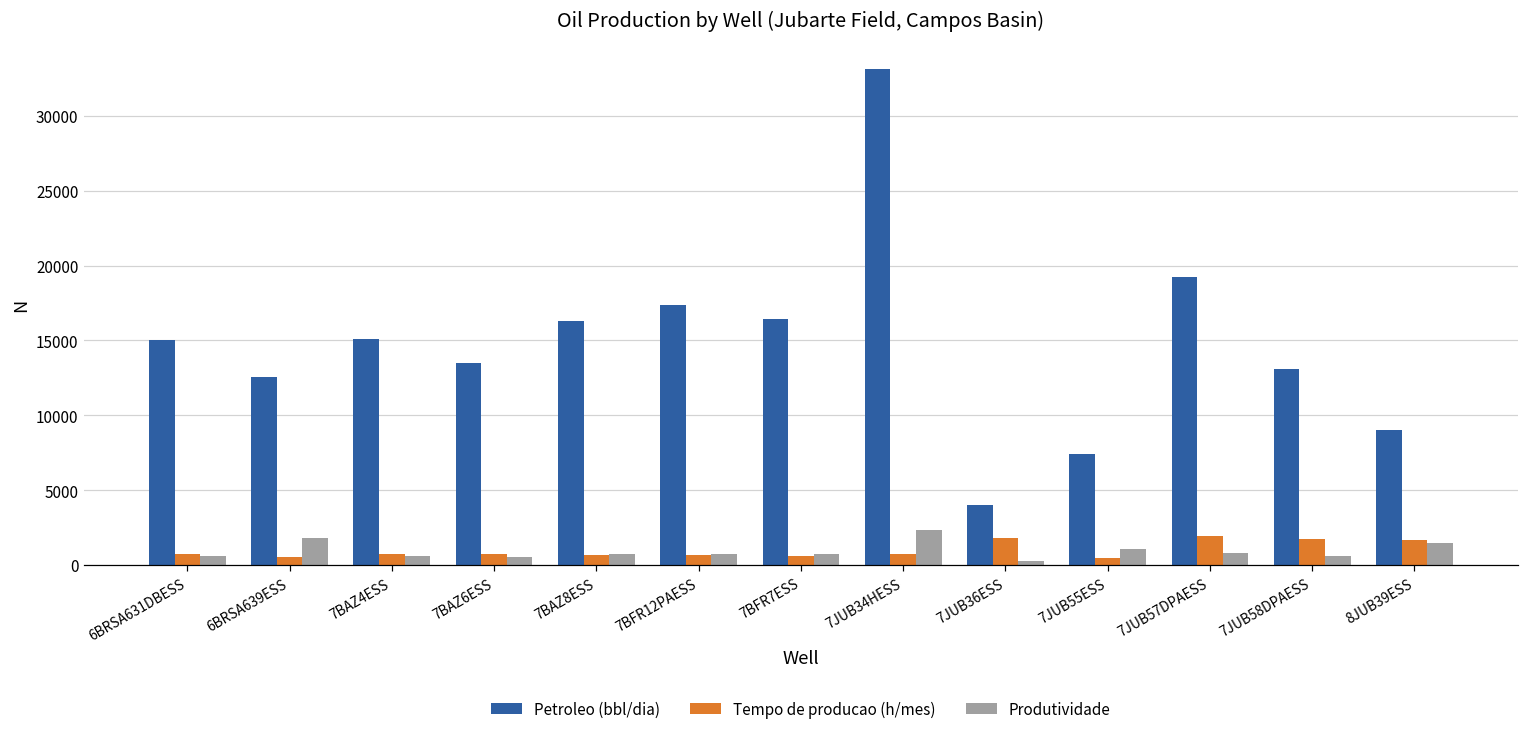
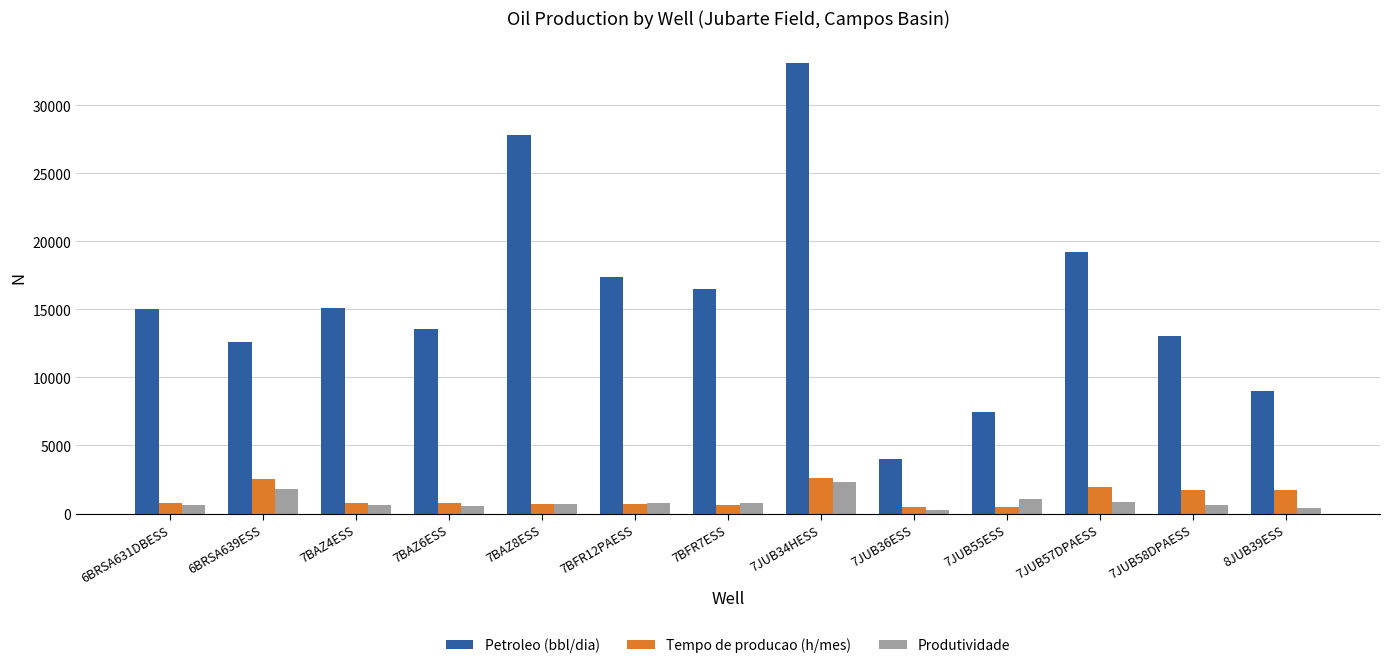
  {
    "Petroleo (bbl/dia)": {
      "6BRSA631DBESS": 15000,
      "6BRSA639ESS": 12600,
      "7BAZ4ESS": 15100,
      "7BAZ6ESS": 13500,
-     "7BAZ8ESS": 16300,
+     "7BAZ8ESS": 27800,
      "7BFR12PAESS": 17400,
      "7BFR7ESS": 16500,
      "7JUB34HESS": 33100,
      "7JUB36ESS": 4000,
      "7JUB55ESS": 7400,
      "7JUB57DPAESS": 19200,
      "7JUB58DPAESS": 13100,
      "8JUB39ESS": 9000
    },
    "Tempo de producao (h/mes)": {
      "6BRSA631DBESS": 700,
-     "6BRSA639ESS": 500,
+     "6BRSA639ESS": 2500,
      "7BAZ4ESS": 700,
      "7BAZ6ESS": 700,
      "7BAZ8ESS": 700,
      "7BFR12PAESS": 700,
      "7BFR7ESS": 600,
-     "7JUB34HESS": 700,
-     "7JUB36ESS": 1800,
+     "7JUB34HESS": 2600,
+     "7JUB36ESS": 500,
      "7JUB55ESS": 500,
      "7JUB57DPAESS": 1900,
      "7JUB58DPAESS": 1700,
      "8JUB39ESS": 1700
    },
    "Produtividade": {
      "6BRSA631DBESS": 600,
      "6BRSA639ESS": 1800,
      "7BAZ4ESS": 600,
      "7BAZ6ESS": 500,
      "7BAZ8ESS": 700,
      "7BFR12PAESS": 800,
      "7BFR7ESS": 800,
      "7JUB34HESS": 2300,
      "7JUB36ESS": 200,
      "7JUB55ESS": 1100,
      "7JUB57DPAESS": 800,
      "7JUB58DPAESS": 600,
-     "8JUB39ESS": 1500
+     "8JUB39ESS": 400
    }
  }
